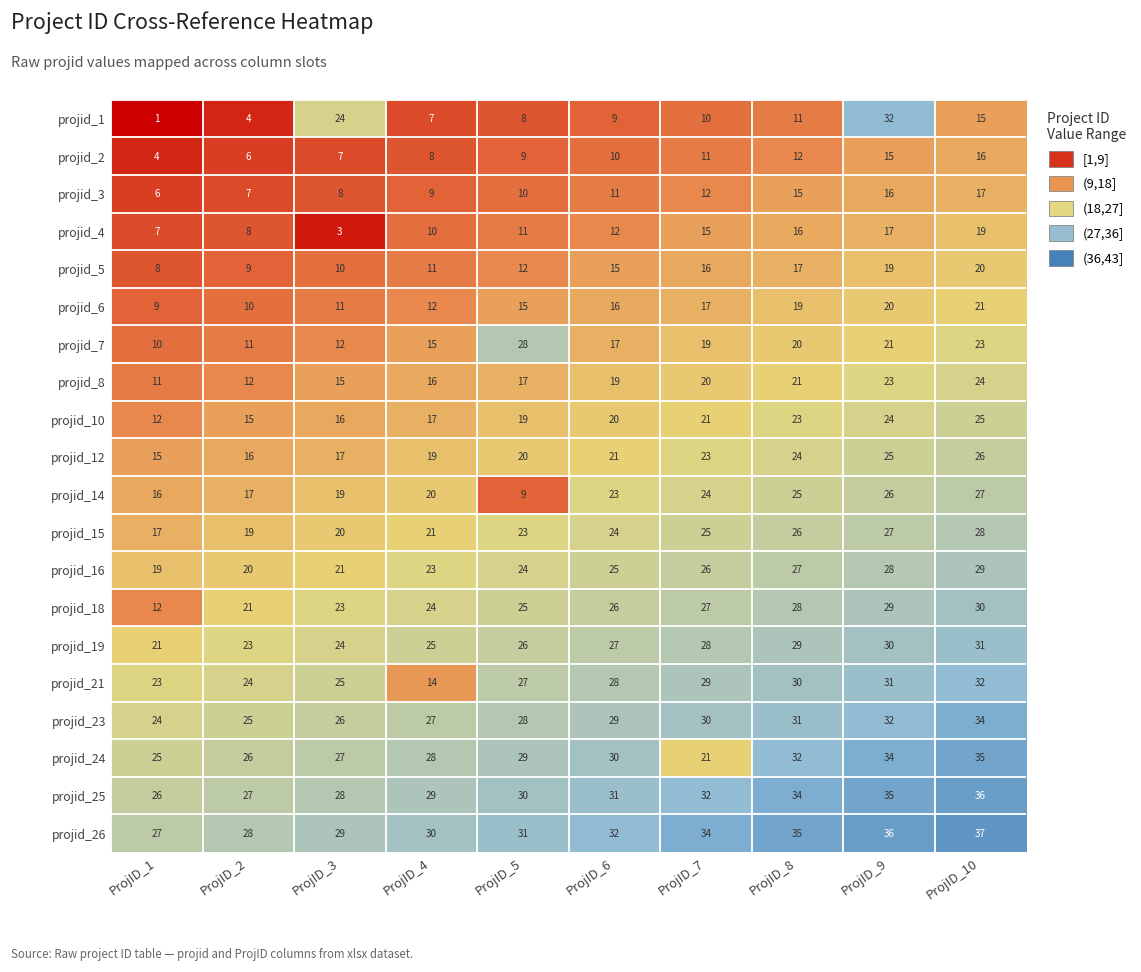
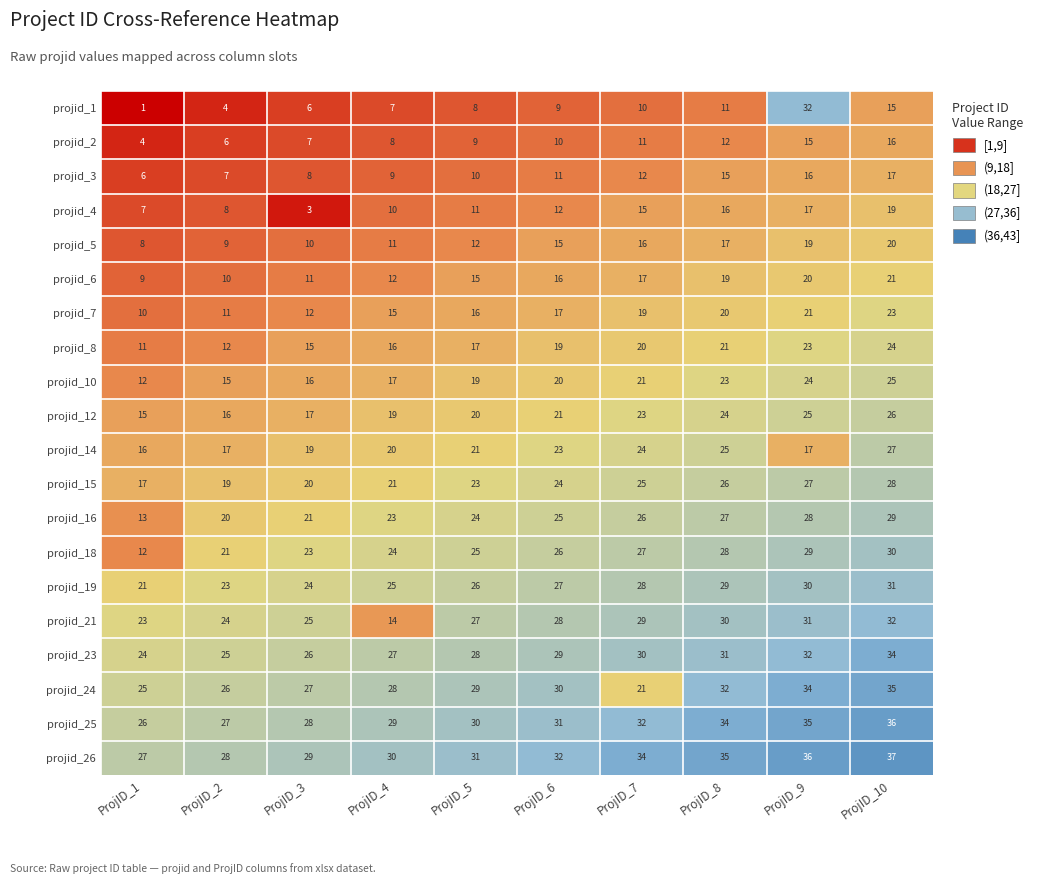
  {
    "projid_1": {
      "ProjID_1": 1,
      "ProjID_2": 4,
-     "ProjID_3": 24,
+     "ProjID_3": 6,
      "ProjID_4": 7,
      "ProjID_5": 8,
      "ProjID_6": 9,
      "ProjID_7": 10,
      "ProjID_8": 11,
      "ProjID_9": 32,
      "ProjID_10": 15
    },
    "projid_2": {
      "ProjID_1": 4,
      "ProjID_2": 6,
      "ProjID_3": 7,
      "ProjID_4": 8,
      "ProjID_5": 9,
      "ProjID_6": 10,
      "ProjID_7": 11,
      "ProjID_8": 12,
      "ProjID_9": 15,
      "ProjID_10": 16
    },
    "projid_3": {
      "ProjID_1": 6,
      "ProjID_2": 7,
      "ProjID_3": 8,
      "ProjID_4": 9,
      "ProjID_5": 10,
      "ProjID_6": 11,
      "ProjID_7": 12,
      "ProjID_8": 15,
      "ProjID_9": 16,
      "ProjID_10": 17
    },
    "projid_4": {
      "ProjID_1": 7,
      "ProjID_2": 8,
      "ProjID_3": 3,
      "ProjID_4": 10,
      "ProjID_5": 11,
      "ProjID_6": 12,
      "ProjID_7": 15,
      "ProjID_8": 16,
      "ProjID_9": 17,
      "ProjID_10": 19
    },
    "projid_5": {
      "ProjID_1": 8,
      "ProjID_2": 9,
      "ProjID_3": 10,
      "ProjID_4": 11,
      "ProjID_5": 12,
      "ProjID_6": 15,
      "ProjID_7": 16,
      "ProjID_8": 17,
      "ProjID_9": 19,
      "ProjID_10": 20
    },
    "projid_6": {
      "ProjID_1": 9,
      "ProjID_2": 10,
      "ProjID_3": 11,
      "ProjID_4": 12,
      "ProjID_5": 15,
      "ProjID_6": 16,
      "ProjID_7": 17,
      "ProjID_8": 19,
      "ProjID_9": 20,
      "ProjID_10": 21
    },
    "projid_7": {
      "ProjID_1": 10,
      "ProjID_2": 11,
      "ProjID_3": 12,
      "ProjID_4": 15,
-     "ProjID_5": 28,
+     "ProjID_5": 16,
      "ProjID_6": 17,
      "ProjID_7": 19,
      "ProjID_8": 20,
      "ProjID_9": 21,
      "ProjID_10": 23
    },
    "projid_8": {
      "ProjID_1": 11,
      "ProjID_2": 12,
      "ProjID_3": 15,
      "ProjID_4": 16,
      "ProjID_5": 17,
      "ProjID_6": 19,
      "ProjID_7": 20,
      "ProjID_8": 21,
      "ProjID_9": 23,
      "ProjID_10": 24
    },
    "projid_10": {
      "ProjID_1": 12,
      "ProjID_2": 15,
      "ProjID_3": 16,
      "ProjID_4": 17,
      "ProjID_5": 19,
      "ProjID_6": 20,
      "ProjID_7": 21,
      "ProjID_8": 23,
      "ProjID_9": 24,
      "ProjID_10": 25
    },
    "projid_12": {
      "ProjID_1": 15,
      "ProjID_2": 16,
      "ProjID_3": 17,
      "ProjID_4": 19,
      "ProjID_5": 20,
      "ProjID_6": 21,
      "ProjID_7": 23,
      "ProjID_8": 24,
      "ProjID_9": 25,
      "ProjID_10": 26
    },
    "projid_14": {
      "ProjID_1": 16,
      "ProjID_2": 17,
      "ProjID_3": 19,
      "ProjID_4": 20,
-     "ProjID_5": 9,
+     "ProjID_5": 21,
      "ProjID_6": 23,
      "ProjID_7": 24,
      "ProjID_8": 25,
-     "ProjID_9": 26,
+     "ProjID_9": 17,
      "ProjID_10": 27
    },
    "projid_15": {
      "ProjID_1": 17,
      "ProjID_2": 19,
      "ProjID_3": 20,
      "ProjID_4": 21,
      "ProjID_5": 23,
      "ProjID_6": 24,
      "ProjID_7": 25,
      "ProjID_8": 26,
      "ProjID_9": 27,
      "ProjID_10": 28
    },
    "projid_16": {
-     "ProjID_1": 19,
+     "ProjID_1": 13,
      "ProjID_2": 20,
      "ProjID_3": 21,
      "ProjID_4": 23,
      "ProjID_5": 24,
      "ProjID_6": 25,
      "ProjID_7": 26,
      "ProjID_8": 27,
      "ProjID_9": 28,
      "ProjID_10": 29
    },
    "projid_18": {
      "ProjID_1": 12,
      "ProjID_2": 21,
      "ProjID_3": 23,
      "ProjID_4": 24,
      "ProjID_5": 25,
      "ProjID_6": 26,
      "ProjID_7": 27,
      "ProjID_8": 28,
      "ProjID_9": 29,
      "ProjID_10": 30
    },
    "projid_19": {
      "ProjID_1": 21,
      "ProjID_2": 23,
      "ProjID_3": 24,
      "ProjID_4": 25,
      "ProjID_5": 26,
      "ProjID_6": 27,
      "ProjID_7": 28,
      "ProjID_8": 29,
      "ProjID_9": 30,
      "ProjID_10": 31
    },
    "projid_21": {
      "ProjID_1": 23,
      "ProjID_2": 24,
      "ProjID_3": 25,
      "ProjID_4": 14,
      "ProjID_5": 27,
      "ProjID_6": 28,
      "ProjID_7": 29,
      "ProjID_8": 30,
      "ProjID_9": 31,
      "ProjID_10": 32
    },
    "projid_23": {
      "ProjID_1": 24,
      "ProjID_2": 25,
      "ProjID_3": 26,
      "ProjID_4": 27,
      "ProjID_5": 28,
      "ProjID_6": 29,
      "ProjID_7": 30,
      "ProjID_8": 31,
      "ProjID_9": 32,
      "ProjID_10": 34
    },
    "projid_24": {
      "ProjID_1": 25,
      "ProjID_2": 26,
      "ProjID_3": 27,
      "ProjID_4": 28,
      "ProjID_5": 29,
      "ProjID_6": 30,
      "ProjID_7": 21,
      "ProjID_8": 32,
      "ProjID_9": 34,
      "ProjID_10": 35
    },
    "projid_25": {
      "ProjID_1": 26,
      "ProjID_2": 27,
      "ProjID_3": 28,
      "ProjID_4": 29,
      "ProjID_5": 30,
      "ProjID_6": 31,
      "ProjID_7": 32,
      "ProjID_8": 34,
      "ProjID_9": 35,
      "ProjID_10": 36
    },
    "projid_26": {
      "ProjID_1": 27,
      "ProjID_2": 28,
      "ProjID_3": 29,
      "ProjID_4": 30,
      "ProjID_5": 31,
      "ProjID_6": 32,
      "ProjID_7": 34,
      "ProjID_8": 35,
      "ProjID_9": 36,
      "ProjID_10": 37
    }
  }
